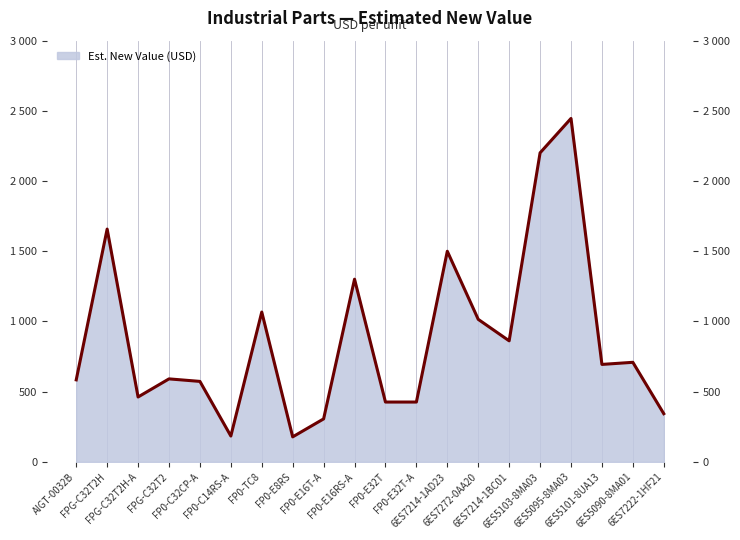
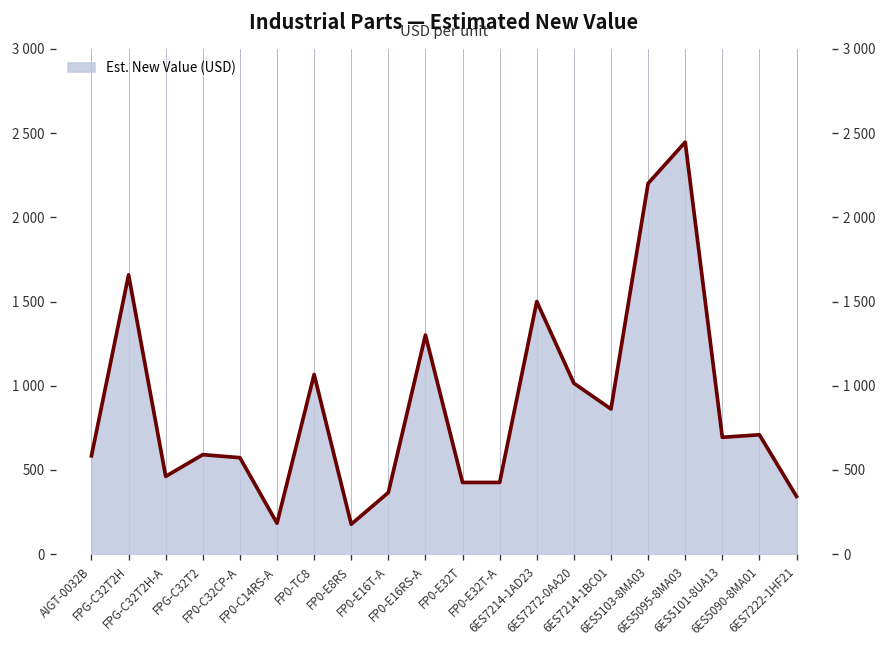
  {
    "AIGT-0032B": 580,
    "FPG-C32T2H": 1660,
    "FPG-C32T2H-A": 460,
    "FPG-C32T2": 590,
    "FP0-C32CP-A": 570,
    "FP0-C14RS-A": 180,
    "FP0-TC8": 1070,
    "FP0-E8RS": 180,
-   "FP0-E16T-A": 310,
+   "FP0-E16T-A": 370,
    "FP0-E16RS-A": 1300,
    "FP0-E32T": 430,
    "FP0-E32T-A": 430,
    "6ES7214-1AD23": 1500,
    "6ES7272-0AA20": 1020,
    "6ES7214-1BC01": 860,
    "6ES5103-8MA03": 2200,
    "6ES5095-8MA03": 2450,
    "6ES5101-8UA13": 690,
    "6ES5090-8MA01": 710,
    "6ES7222-1HF21": 340
  }
